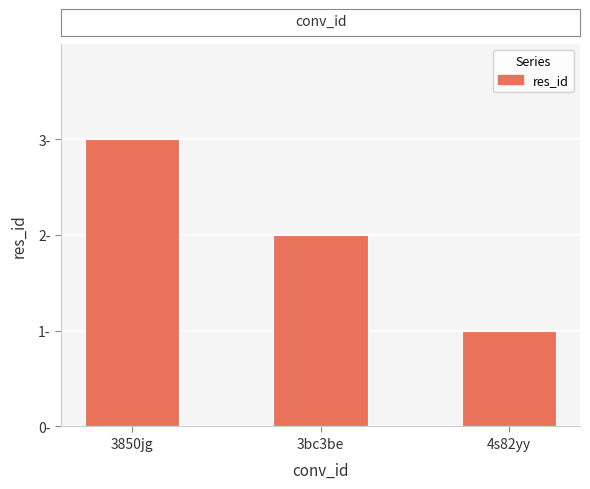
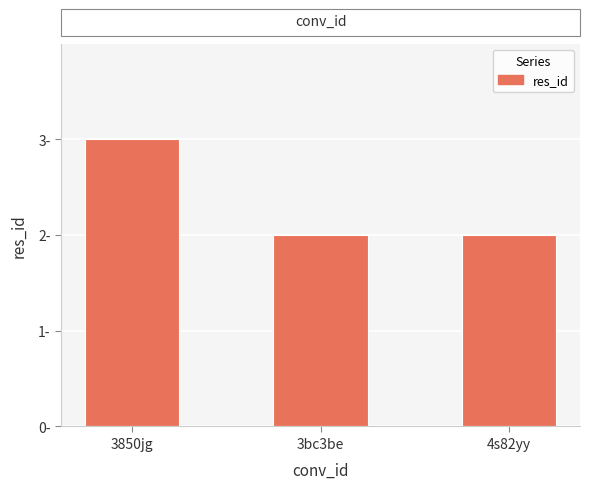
  {
    "3850jg": "3-",
    "3bc3be": "2-",
-   "4s82yy": "1-"
+   "4s82yy": "2-"
  }
